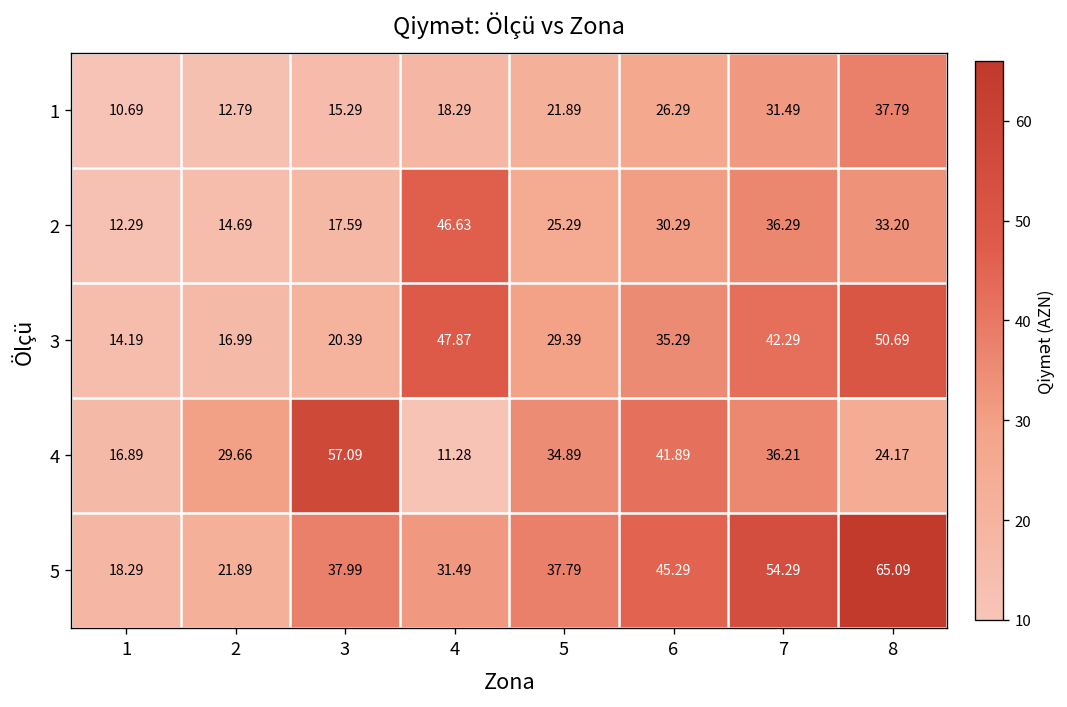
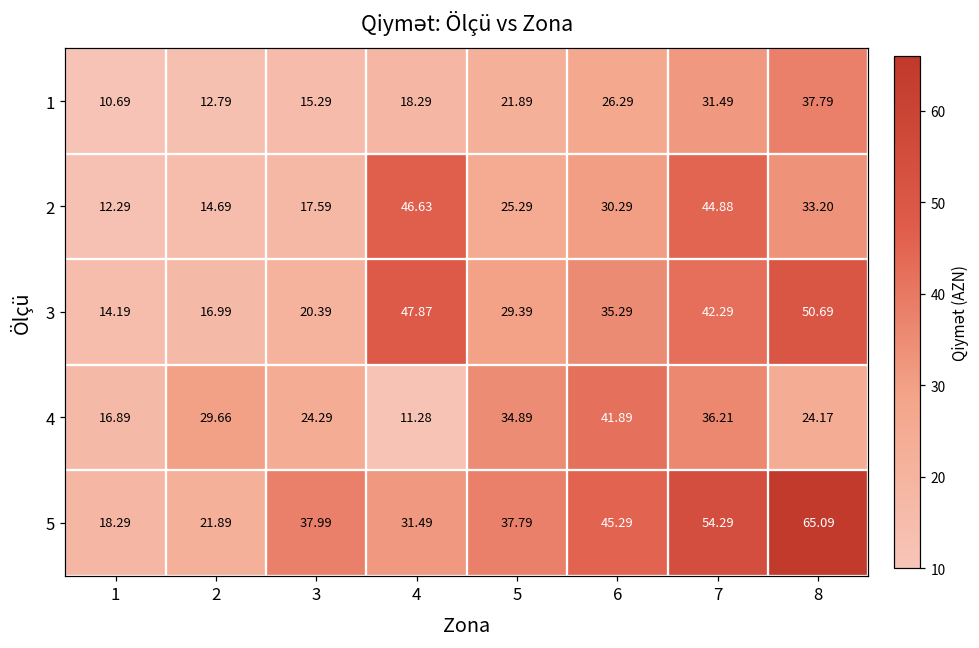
  {
    "1": {
      "1": 10.69,
      "2": 12.79,
      "3": 15.29,
      "4": 18.29,
      "5": 21.89,
      "6": 26.29,
      "7": 31.49,
      "8": 37.79
    },
    "2": {
      "1": 12.29,
      "2": 14.69,
      "3": 17.59,
      "4": 46.63,
      "5": 25.29,
      "6": 30.29,
-     "7": 36.29,
+     "7": 44.88,
      "8": 33.20
    },
    "3": {
      "1": 14.19,
      "2": 16.99,
      "3": 20.39,
      "4": 47.87,
      "5": 29.39,
      "6": 35.29,
      "7": 42.29,
      "8": 50.69
    },
    "4": {
      "1": 16.89,
      "2": 29.66,
-     "3": 57.09,
+     "3": 24.29,
      "4": 11.28,
      "5": 34.89,
      "6": 41.89,
      "7": 36.21,
      "8": 24.17
    },
    "5": {
      "1": 18.29,
      "2": 21.89,
      "3": 37.99,
      "4": 31.49,
      "5": 37.79,
      "6": 45.29,
      "7": 54.29,
      "8": 65.09
    }
  }
